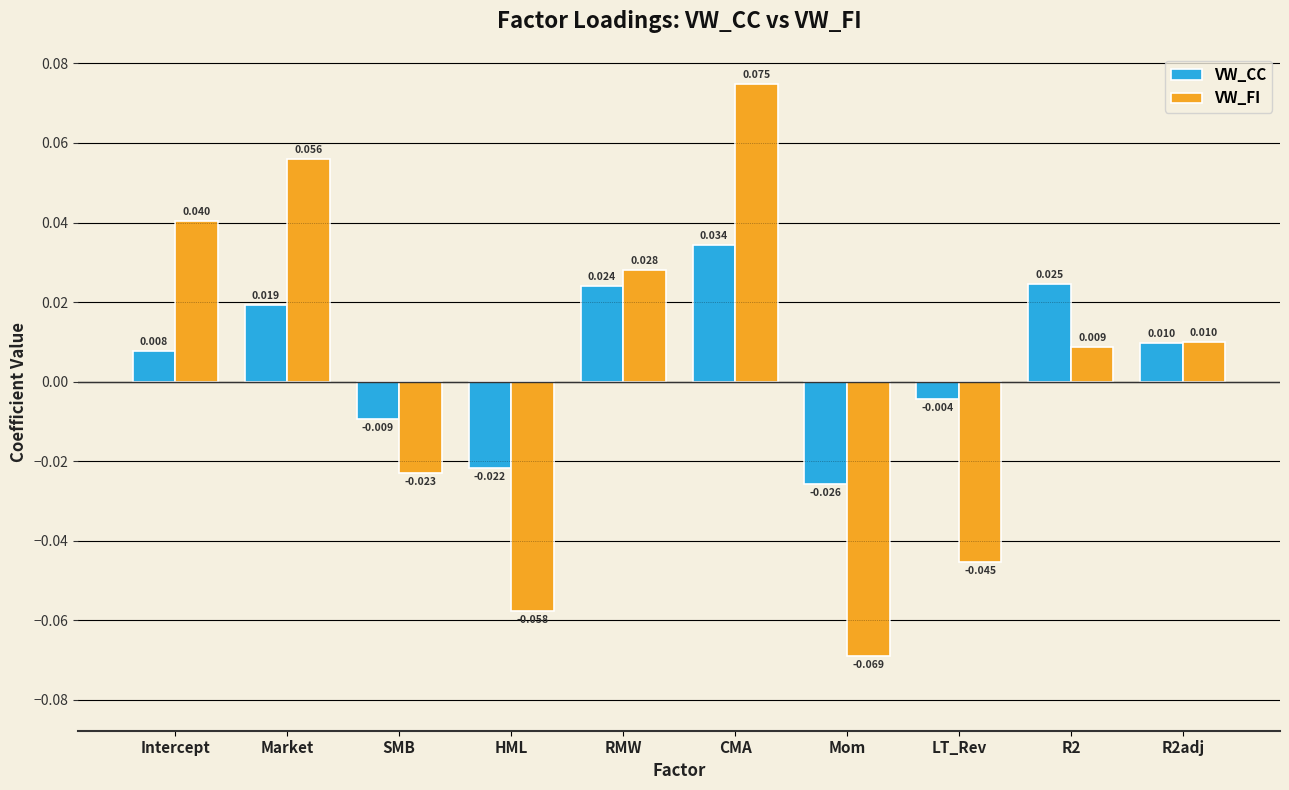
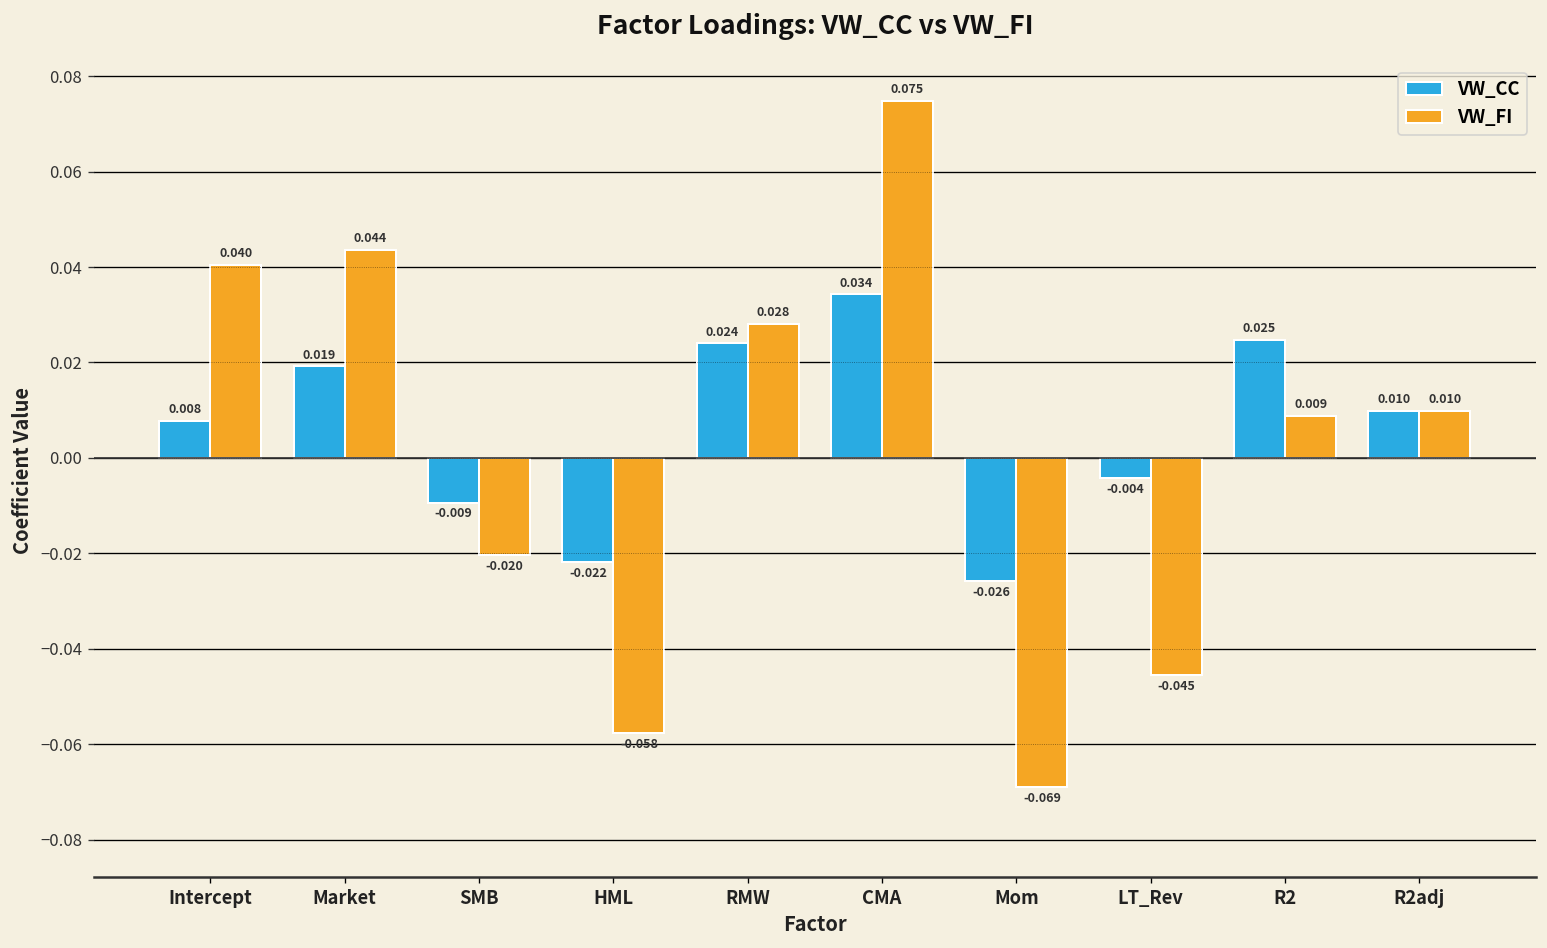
  {
    "VW_CC": {
      "Intercept": 0.008,
      "Market": 0.019,
      "SMB": -0.009,
      "HML": -0.022,
      "RMW": 0.024,
      "CMA": 0.034,
      "Mom": -0.026,
      "LT_Rev": -0.004,
      "R2": 0.025,
      "R2adj": 0.010
    },
    "VW_FI": {
      "Intercept": 0.040,
-     "Market": 0.056,
-     "SMB": -0.023,
+     "Market": 0.044,
+     "SMB": -0.020,
      "HML": -0.058,
      "RMW": 0.028,
      "CMA": 0.075,
      "Mom": -0.069,
      "LT_Rev": -0.045,
      "R2": 0.009,
      "R2adj": 0.010
    }
  }
